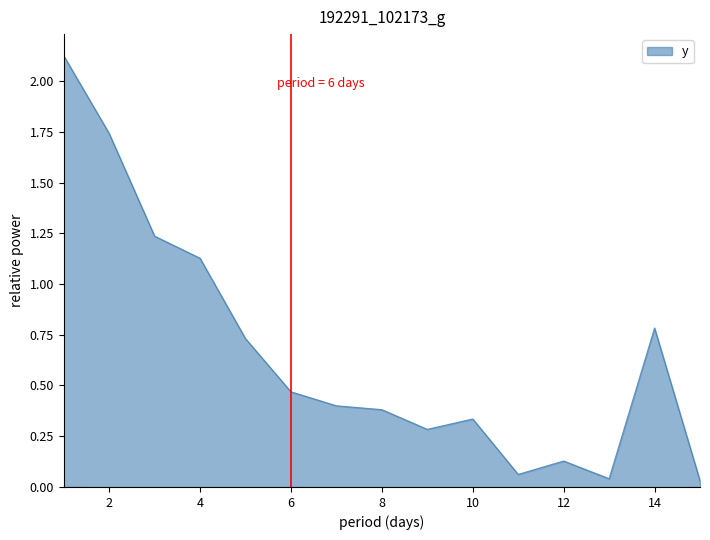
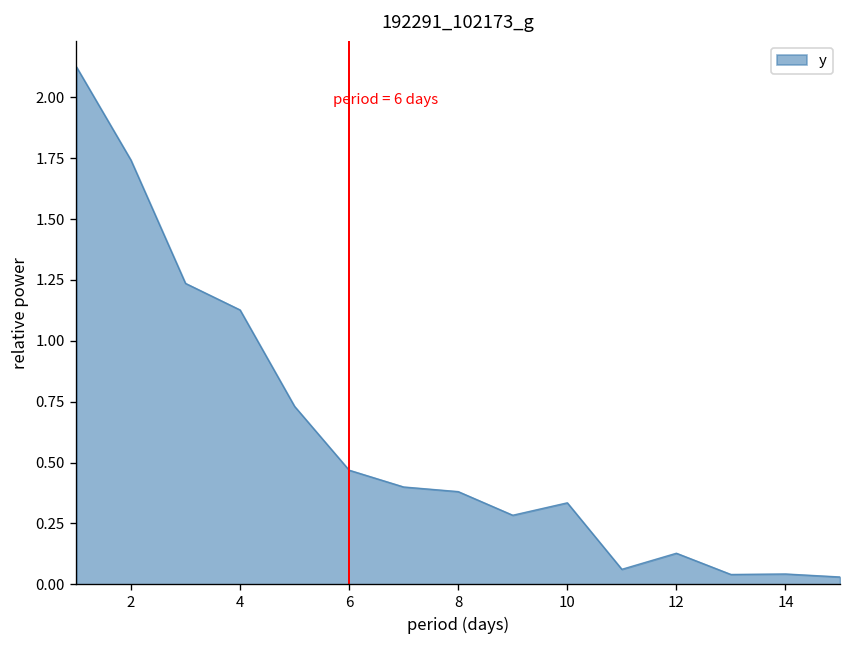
  {
    "2": 1.74,
    "4": 1.13,
    "6": 0.47,
    "8": 0.38,
    "10": 0.34,
    "12": 0.13,
-   "14": 0.78
+   "14": 0.04
  }
